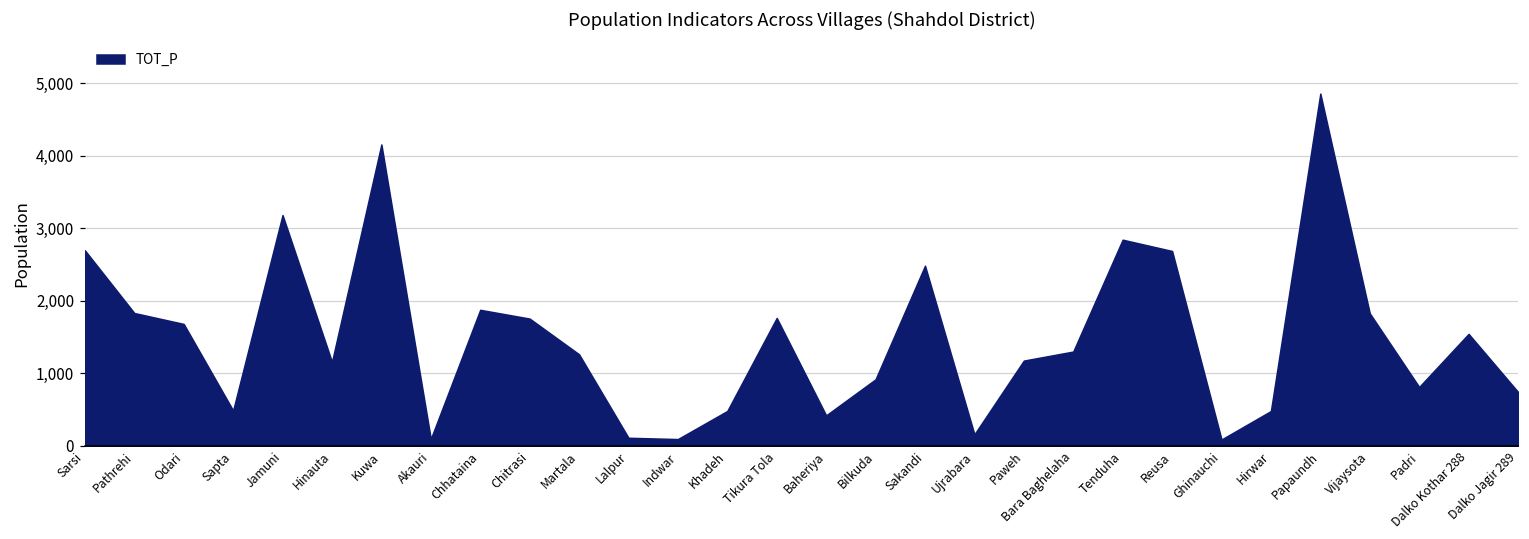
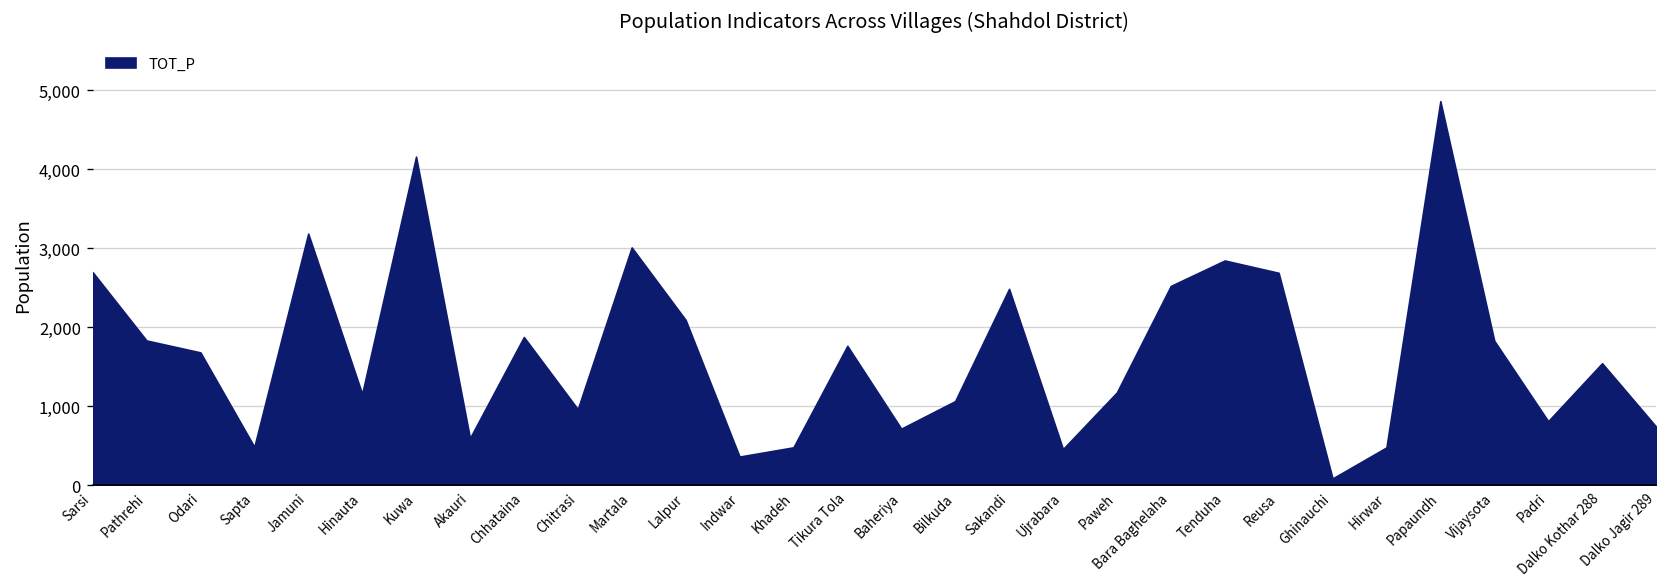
  {
    "Sarsi": "2,700",
    "Pathrehi": "1,800",
    "Odari": "1,700",
    "Sapta": "500",
    "Jamuni": "3,200",
    "Hinauta": "1,200",
    "Kuwa": "4,200",
-   "Akauri": "100",
+   "Akauri": "600",
    "Chhataina": "1,900",
-   "Chitrasi": "1,800",
-   "Martala": "1,300",
-   "Lalpur": "100",
-   "Indwar": "100",
+   "Chitrasi": "1,000",
+   "Martala": "3,000",
+   "Lalpur": "2,100",
+   "Indwar": "400",
    "Khadeh": "500",
    "Tikura Tola": "1,800",
-   "Baheriya": "400",
-   "Bilkuda": "900",
+   "Baheriya": "700",
+   "Bilkuda": "1,100",
    "Sakandi": "2,500",
-   "Ujrabara": "200",
+   "Ujrabara": "500",
    "Paweh": "1,200",
-   "Bara Baghelaha": "1,300",
+   "Bara Baghelaha": "2,500",
    "Tenduha": "2,800",
    "Reusa": "2,700",
    "Ghinauchi": "100",
    "Hirwar": "500",
    "Papaundh": "4,900",
    "Vijaysota": "1,800",
    "Padri": "800",
    "Dalko Kothar 288": "1,500",
    "Dalko Jagir 289": "700"
  }
